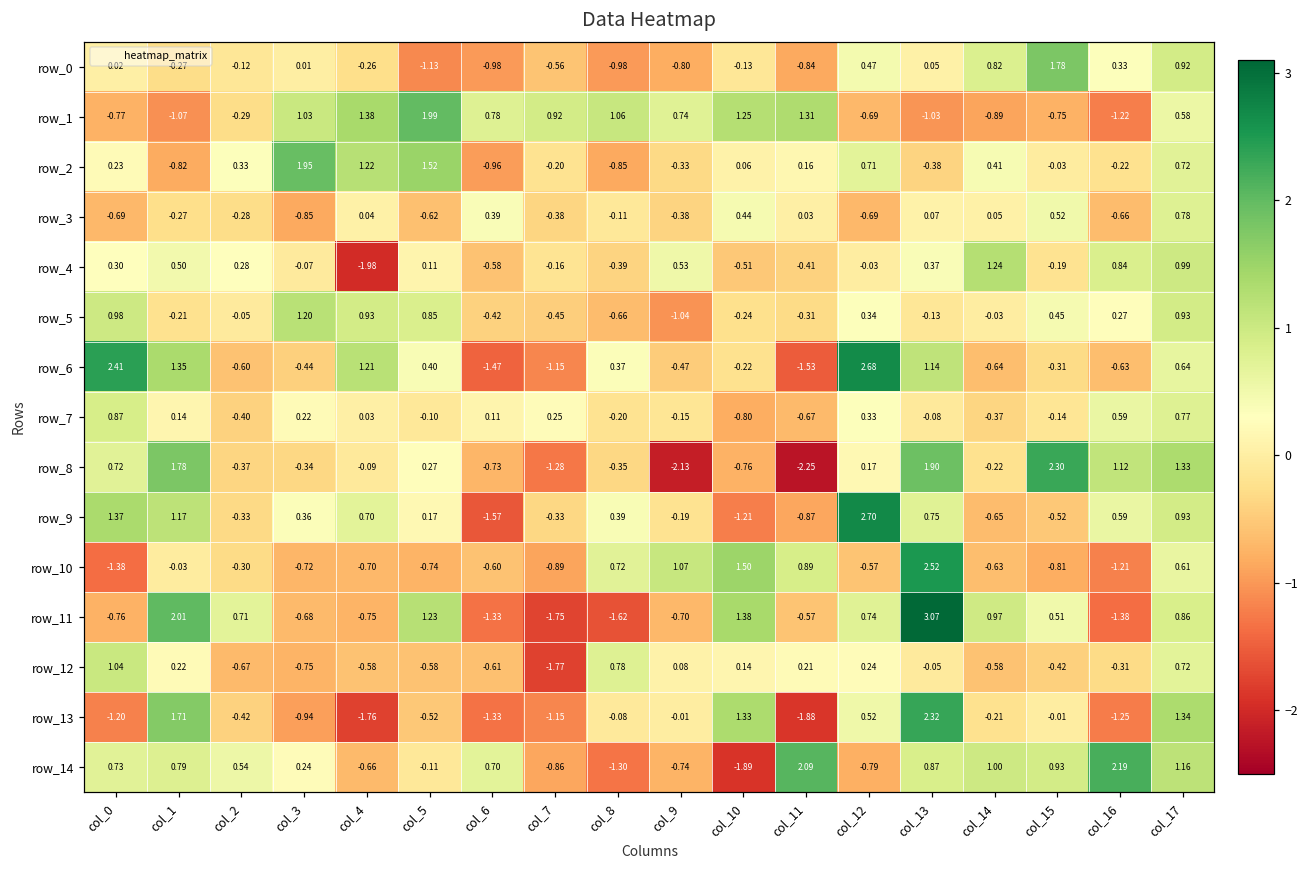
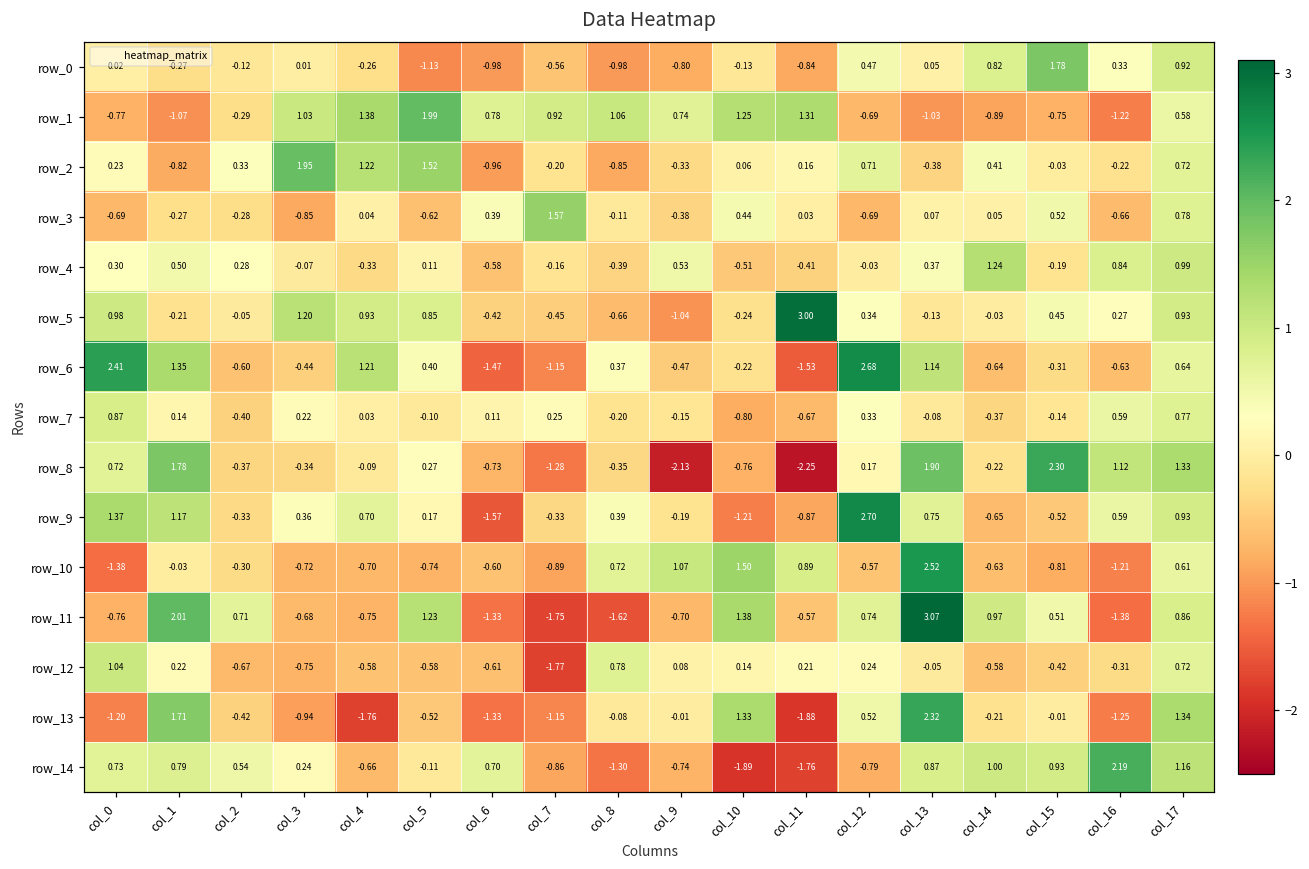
  {
    "row_3": {
      "col_0": -0.69,
      "col_1": -0.27,
      "col_2": -0.28,
      "col_3": -0.85,
      "col_4": 0.04,
      "col_5": -0.62,
      "col_6": 0.39,
-     "col_7": -0.38,
+     "col_7": 1.57,
      "col_8": -0.11,
      "col_9": -0.38,
      "col_10": 0.44,
      "col_11": 0.03,
      "col_12": -0.69,
      "col_13": 0.07,
      "col_14": 0.05,
      "col_15": 0.52,
      "col_16": -0.66,
      "col_17": 0.78
    },
    "row_4": {
      "col_0": 0.30,
      "col_1": 0.50,
      "col_2": 0.28,
      "col_3": -0.07,
-     "col_4": -1.98,
+     "col_4": -0.33,
      "col_5": 0.11,
      "col_6": -0.58,
      "col_7": -0.16,
      "col_8": -0.39,
      "col_9": 0.53,
      "col_10": -0.51,
      "col_11": -0.41,
      "col_12": -0.03,
      "col_13": 0.37,
      "col_14": 1.24,
      "col_15": -0.19,
      "col_16": 0.84,
      "col_17": 0.99
    },
    "row_5": {
      "col_0": 0.98,
      "col_1": -0.21,
      "col_2": -0.05,
      "col_3": 1.20,
      "col_4": 0.93,
      "col_5": 0.85,
      "col_6": -0.42,
      "col_7": -0.45,
      "col_8": -0.66,
      "col_9": -1.04,
      "col_10": -0.24,
-     "col_11": -0.31,
+     "col_11": 3.00,
      "col_12": 0.34,
      "col_13": -0.13,
      "col_14": -0.03,
      "col_15": 0.45,
      "col_16": 0.27,
      "col_17": 0.93
    },
    "row_14": {
      "col_0": 0.73,
      "col_1": 0.79,
      "col_2": 0.54,
      "col_3": 0.24,
      "col_4": -0.66,
      "col_5": -0.11,
      "col_6": 0.70,
      "col_7": -0.86,
      "col_8": -1.30,
      "col_9": -0.74,
      "col_10": -1.89,
-     "col_11": 2.09,
+     "col_11": -1.76,
      "col_12": -0.79,
      "col_13": 0.87,
      "col_14": 1.00,
      "col_15": 0.93,
      "col_16": 2.19,
      "col_17": 1.16
    }
  }
